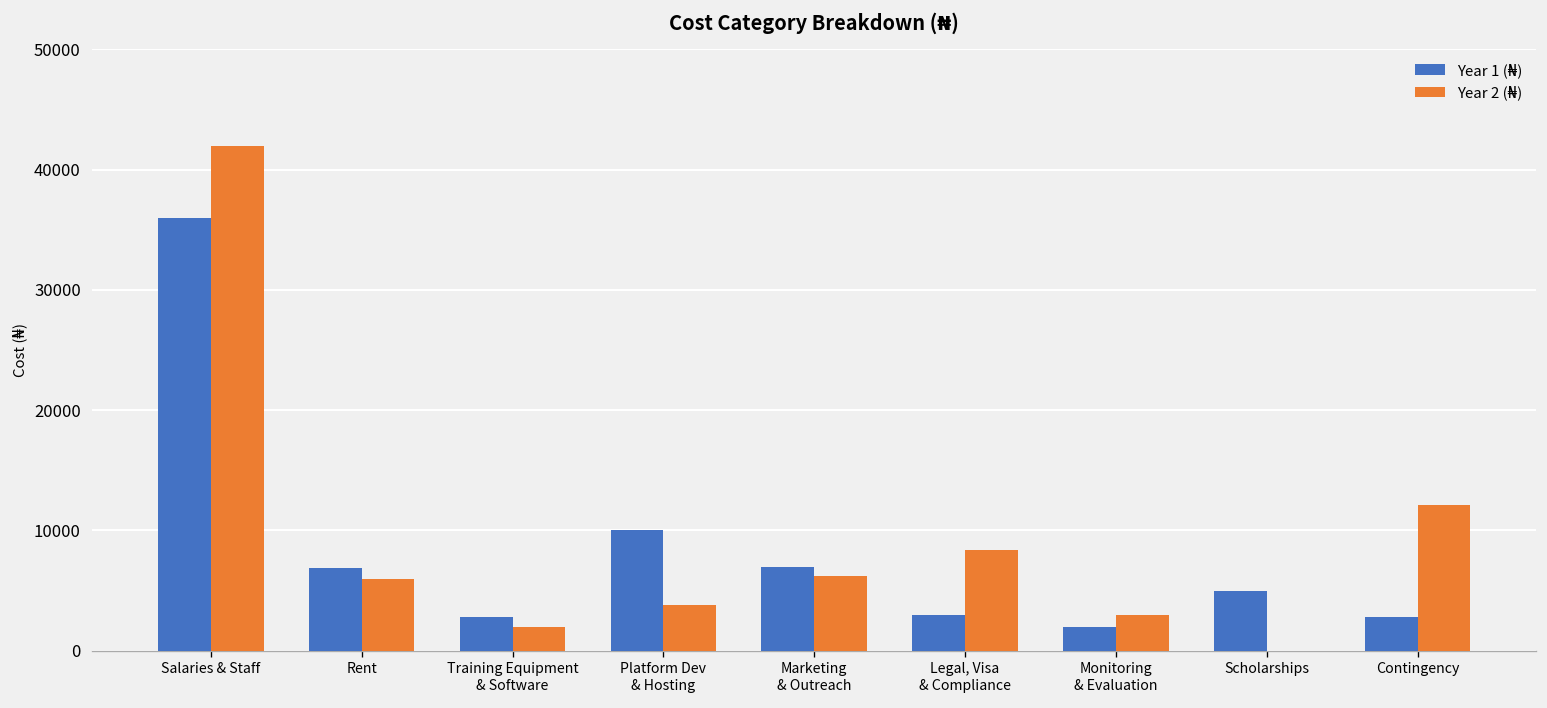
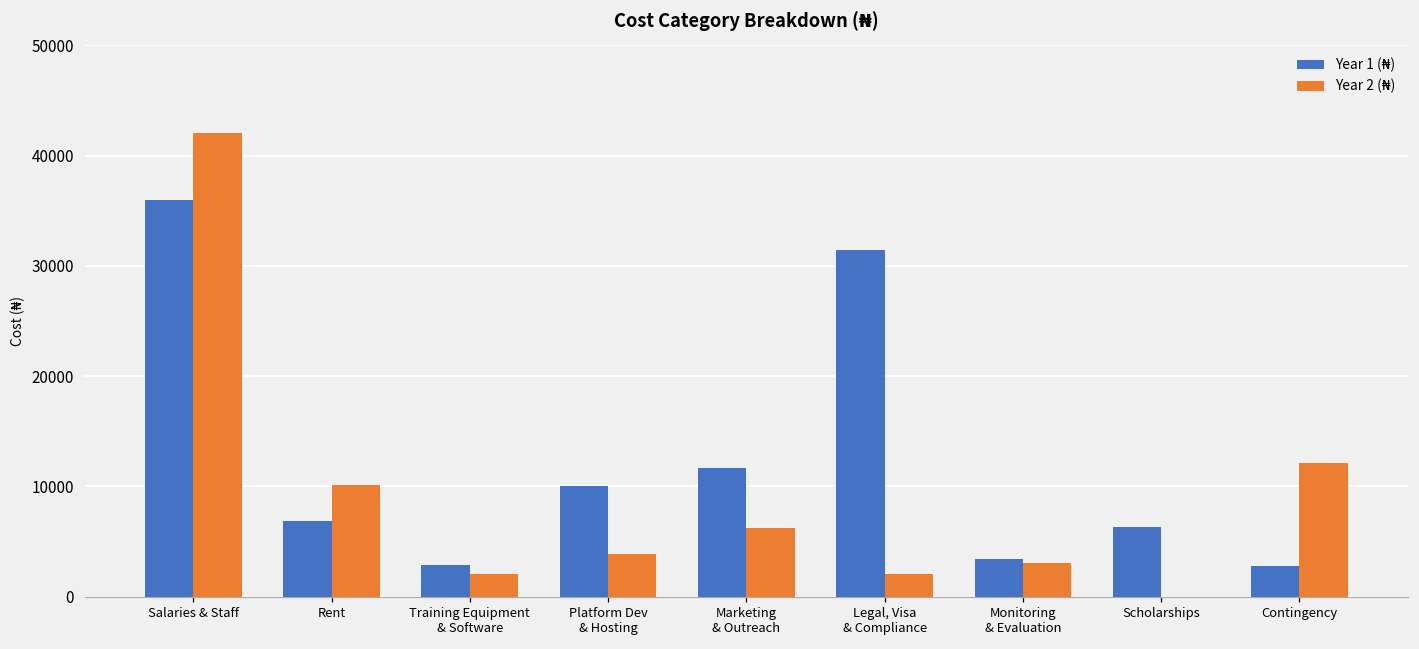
  {
    "Year 1 (₦)": {
      "Salaries & Staff": 36000,
      "Rent": 6900,
      "Training Equipment & Software": 2800,
      "Platform Dev & Hosting": 10000,
-     "Marketing & Outreach": 7000,
-     "Legal, Visa & Compliance": 3000,
-     "Monitoring & Evaluation": 2000,
-     "Scholarships": 5000,
+     "Marketing & Outreach": 11700,
+     "Legal, Visa & Compliance": 31400,
+     "Monitoring & Evaluation": 3400,
+     "Scholarships": 6300,
      "Contingency": 2800
    },
    "Year 2 (₦)": {
      "Salaries & Staff": 42000,
-     "Rent": 6000,
+     "Rent": 10100,
      "Training Equipment & Software": 2000,
      "Platform Dev & Hosting": 3800,
      "Marketing & Outreach": 6200,
-     "Legal, Visa & Compliance": 8400,
+     "Legal, Visa & Compliance": 2000,
      "Monitoring & Evaluation": 3000,
      "Scholarships": 0,
      "Contingency": 12100
    }
  }
